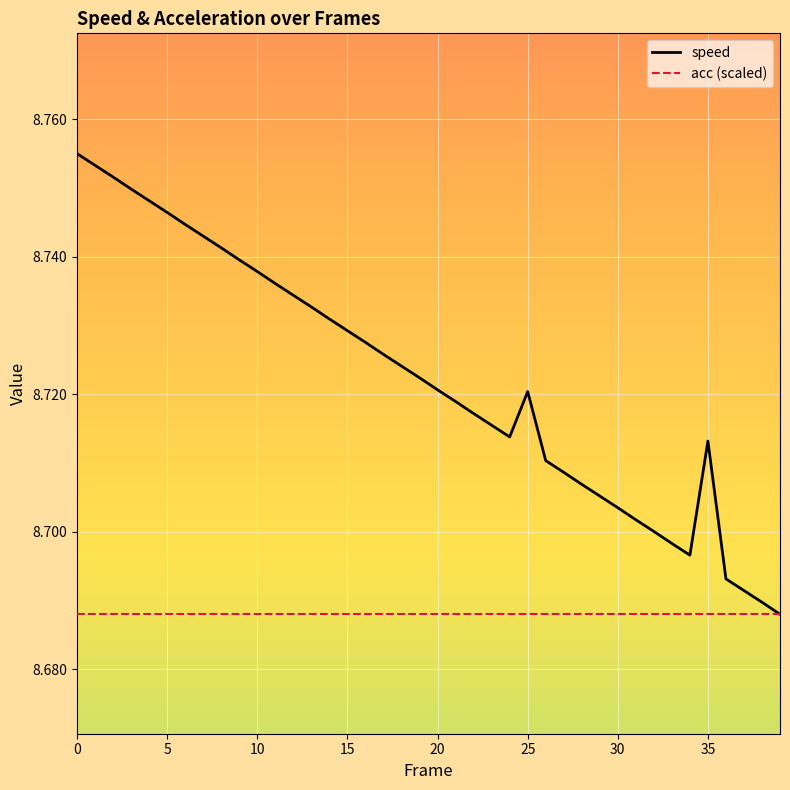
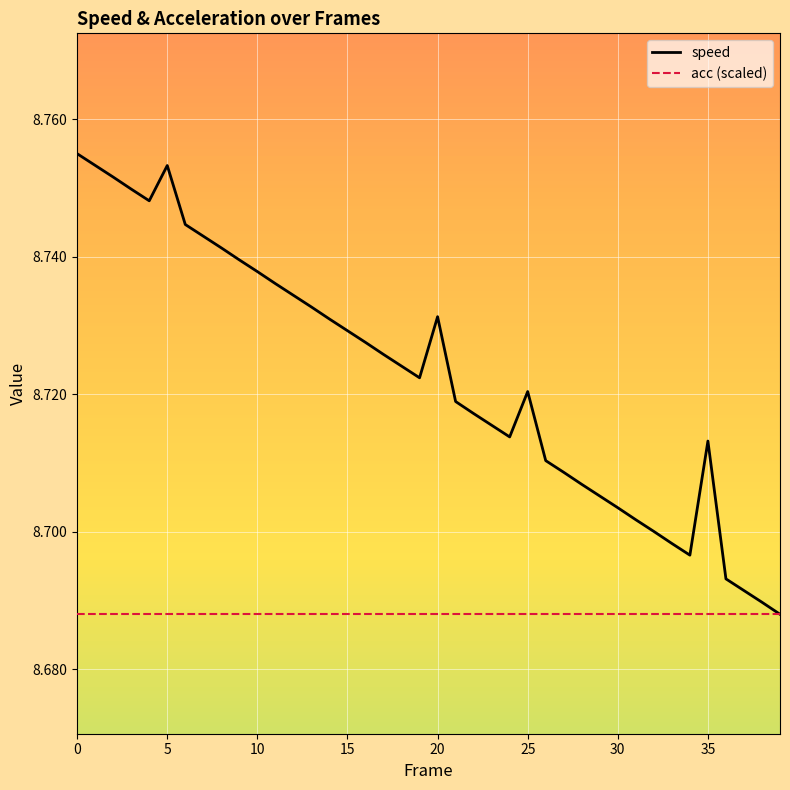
  {
    "speed": {
      "0": 8.755,
-     "5": 8.746,
+     "5": 8.753,
      "10": 8.738,
      "15": 8.729,
-     "20": 8.721,
+     "20": 8.731,
      "25": 8.720,
      "30": 8.704,
      "35": 8.713
    },
    "acc (scaled)": {
      "0": 8.688,
      "5": 8.688,
      "10": 8.688,
      "15": 8.688,
      "20": 8.688,
      "25": 8.688,
      "30": 8.688,
      "35": 8.688
    }
  }
